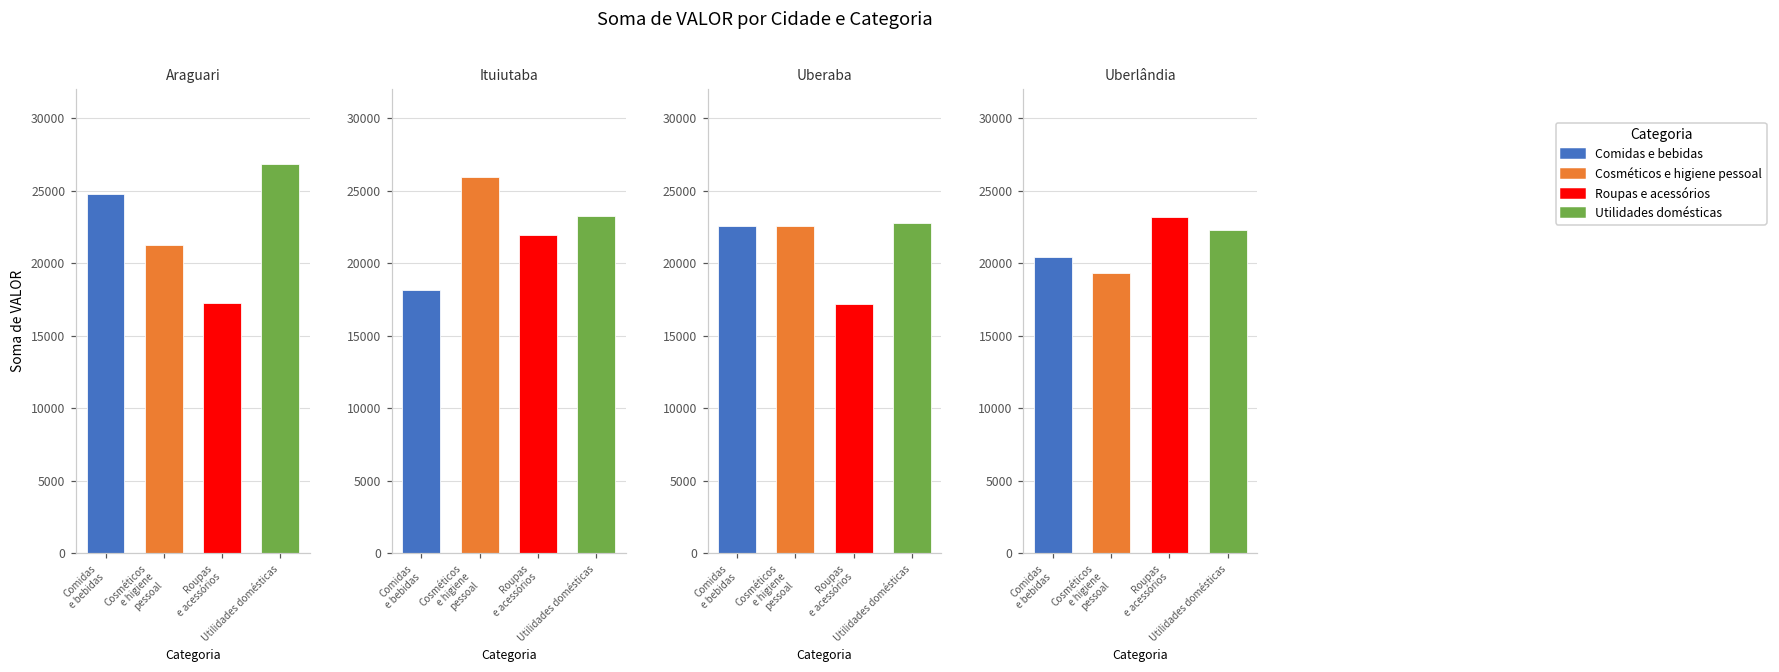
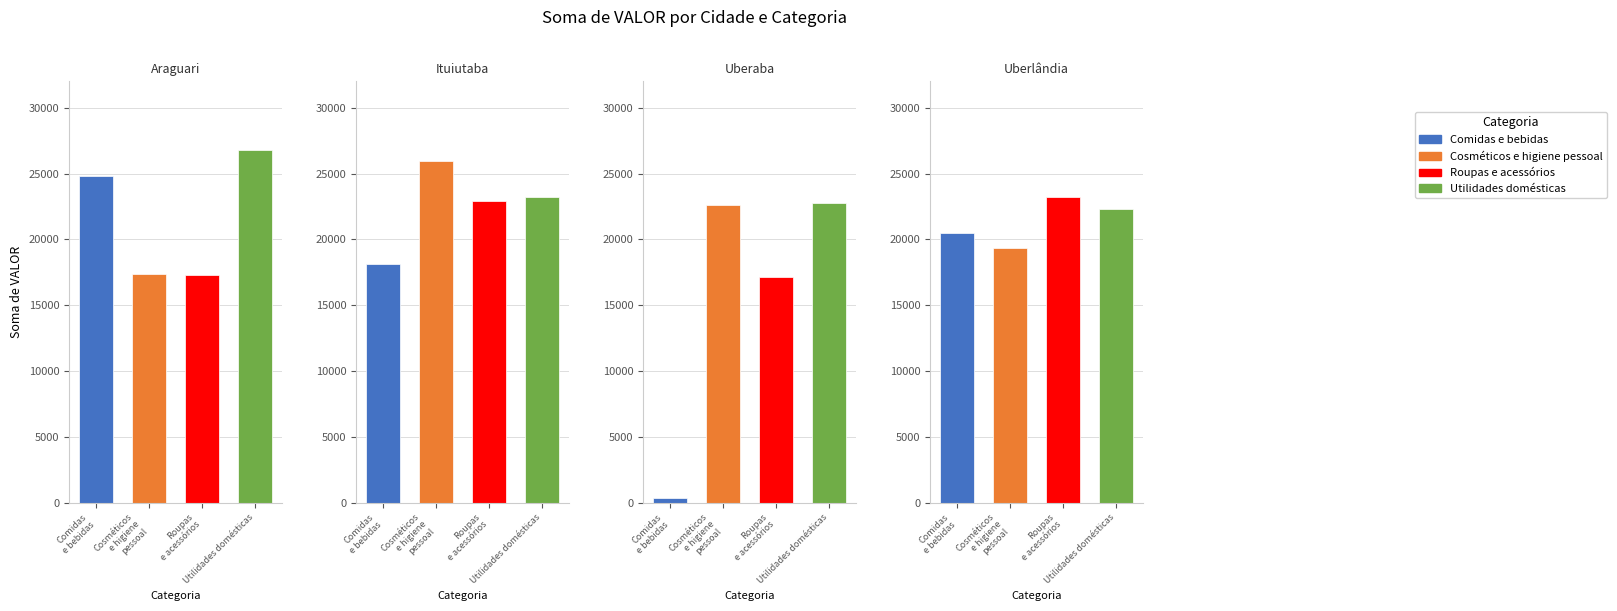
  {
    "Araguari": {
      "Comidas e bebidas": 24800,
-     "Cosméticos e higiene pessoal": 21300,
+     "Cosméticos e higiene pessoal": 17400,
      "Roupas e acessórios": 17300,
      "Utilidades domésticas": 26800
    },
    "Ituiutaba": {
      "Comidas e bebidas": 18200,
      "Cosméticos e higiene pessoal": 25900,
-     "Roupas e acessórios": 21900,
+     "Roupas e acessórios": 22900,
      "Utilidades domésticas": 23200
    },
    "Uberaba": {
-     "Comidas e bebidas": 22600,
+     "Comidas e bebidas": 300,
      "Cosméticos e higiene pessoal": 22600,
      "Roupas e acessórios": 17200,
      "Utilidades domésticas": 22800
    },
    "Uberlândia": {
      "Comidas e bebidas": 20500,
      "Cosméticos e higiene pessoal": 19300,
      "Roupas e acessórios": 23200,
      "Utilidades domésticas": 22300
    }
  }
